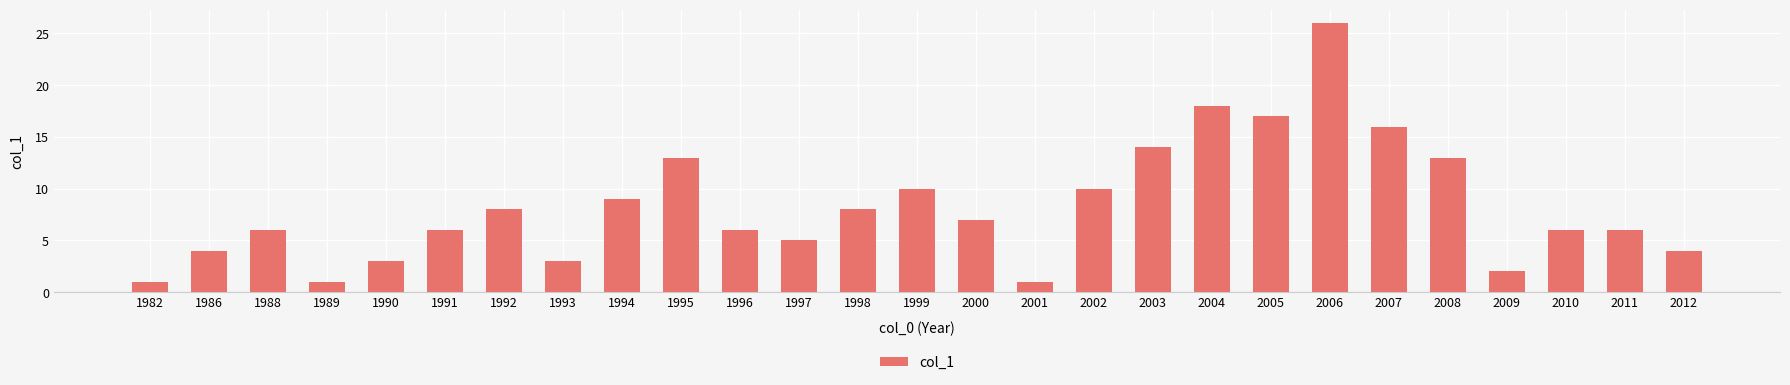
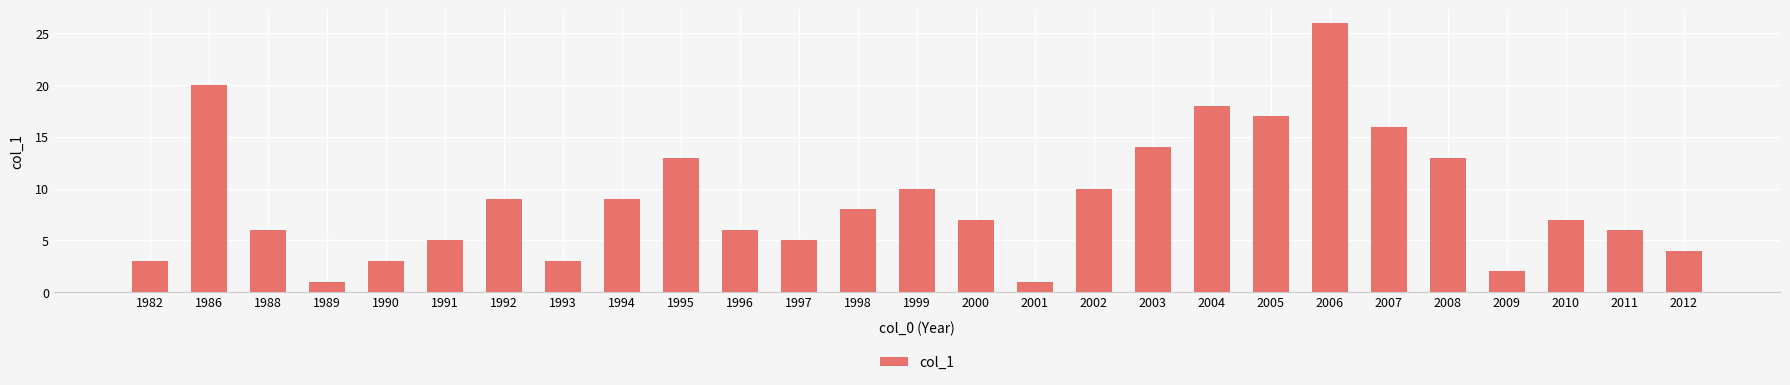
  {
-   "1982": 1,
-   "1986": 4,
+   "1982": 3,
+   "1986": 20,
    "1988": 6,
    "1989": 1,
    "1990": 3,
-   "1991": 6,
-   "1992": 8,
+   "1991": 5,
+   "1992": 9,
    "1993": 3,
    "1994": 9,
    "1995": 13,
    "1996": 6,
    "1997": 5,
    "1998": 8,
    "1999": 10,
    "2000": 7,
    "2001": 1,
    "2002": 10,
    "2003": 14,
    "2004": 18,
    "2005": 17,
    "2006": 26,
    "2007": 16,
    "2008": 13,
    "2009": 2,
-   "2010": 6,
+   "2010": 7,
    "2011": 6,
    "2012": 4
  }
